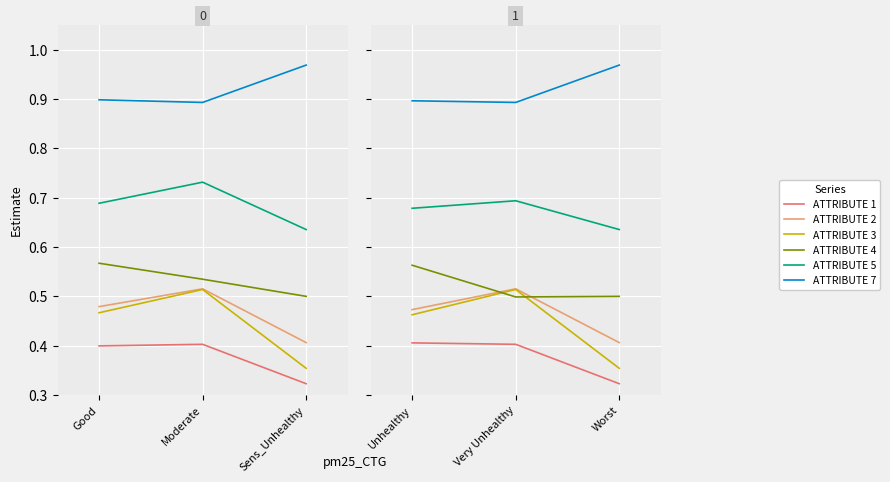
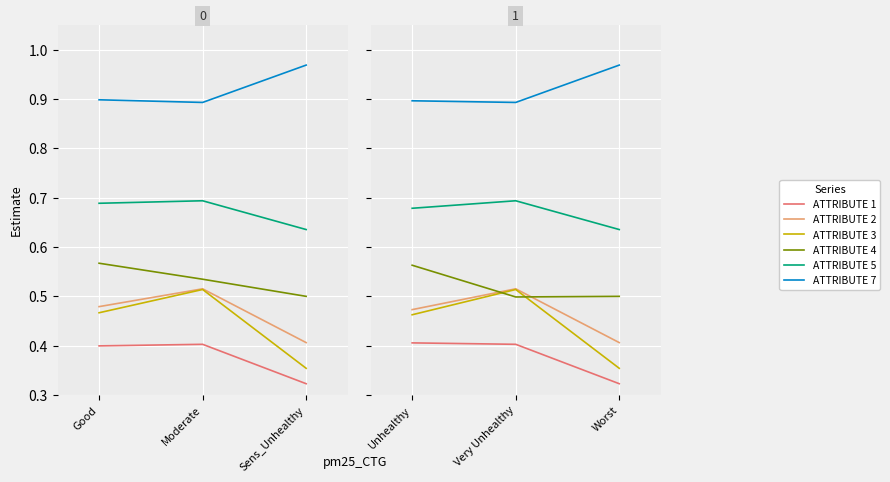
  {
    "0": {
      "ATTRIBUTE 3": {
        "Good": 0.47,
        "Sens_Unhealthy": 0.35
      },
      "ATTRIBUTE 4": {
        "Good": 0.57,
        "Moderate": 0.53,
        "Sens_Unhealthy": 0.50
      },
      "ATTRIBUTE 5": {
        "Good": 0.69,
-       "Moderate": 0.73,
+       "Moderate": 0.69,
        "Sens_Unhealthy": 0.64
      },
      "ATTRIBUTE 7": {
        "Good": 0.90,
        "Moderate": 0.89,
        "Sens_Unhealthy": 0.97
      }
    }
  }
